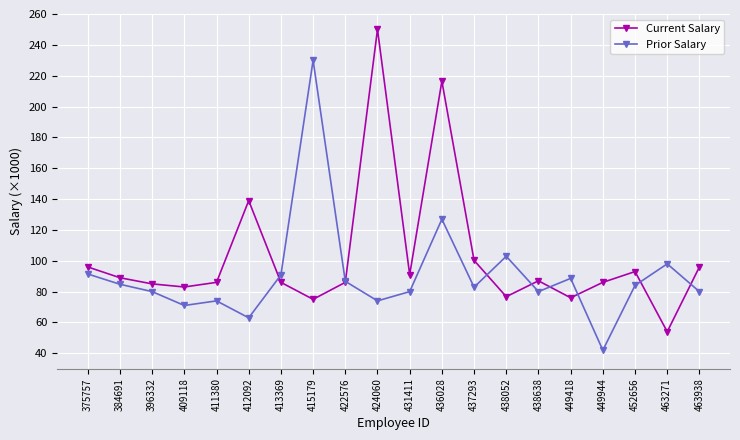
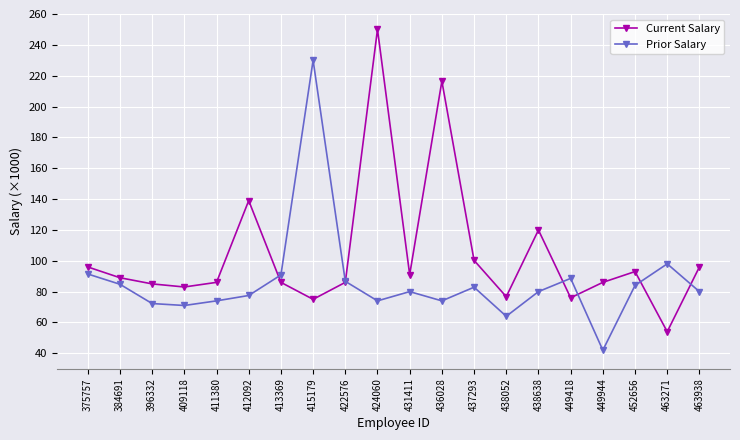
  {
    "Current Salary": {
      "375757": 96,
      "384691": 89,
      "396332": 85,
      "409118": 83,
      "411380": 86,
      "412092": 139,
      "413369": 86,
      "415179": 75,
      "424060": 250,
      "431411": 91,
      "436028": 216,
      "437293": 100,
      "438052": 77,
-     "438638": 87,
+     "438638": 120,
      "449418": 76,
      "449944": 86,
      "452656": 93,
      "463271": 54,
      "463938": 96
    },
    "Prior Salary": {
      "375757": 91,
      "384691": 85,
-     "396332": 80,
+     "396332": 72,
      "409118": 71,
      "411380": 74,
-     "412092": 63,
+     "412092": 77,
      "413369": 91,
      "415179": 230,
      "424060": 74,
      "431411": 80,
-     "436028": 127,
+     "436028": 74,
      "437293": 83,
-     "438052": 103,
+     "438052": 64,
      "438638": 80,
      "449418": 89,
      "449944": 42,
      "452656": 84,
      "463271": 98,
      "463938": 80
    }
  }
